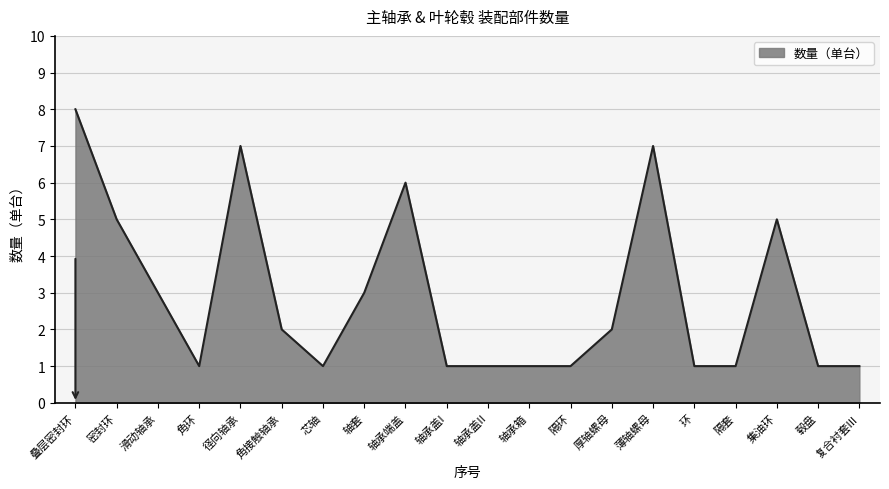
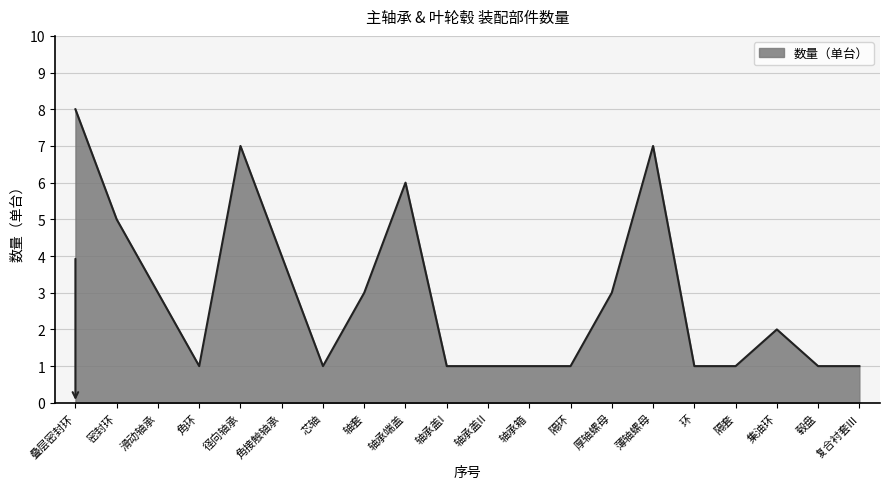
  {
    "叠层密封环": 8,
    "密封环": 5,
    "滑动轴承": 3,
    "角环": 1,
    "径向轴承": 7,
-   "角接触轴承": 2,
+   "角接触轴承": 4,
    "芯轴": 1,
    "轴套": 3,
    "轴承端盖": 6,
    "轴承盖I": 1,
    "轴承盖II": 1,
    "轴承箱": 1,
    "隔环": 1,
-   "厚轴螺母": 2,
+   "厚轴螺母": 3,
    "薄轴螺母": 7,
    "环": 1,
    "隔套": 1,
-   "集油环": 5,
+   "集油环": 2,
    "毂盘": 1,
    "复合衬套III": 1
  }
